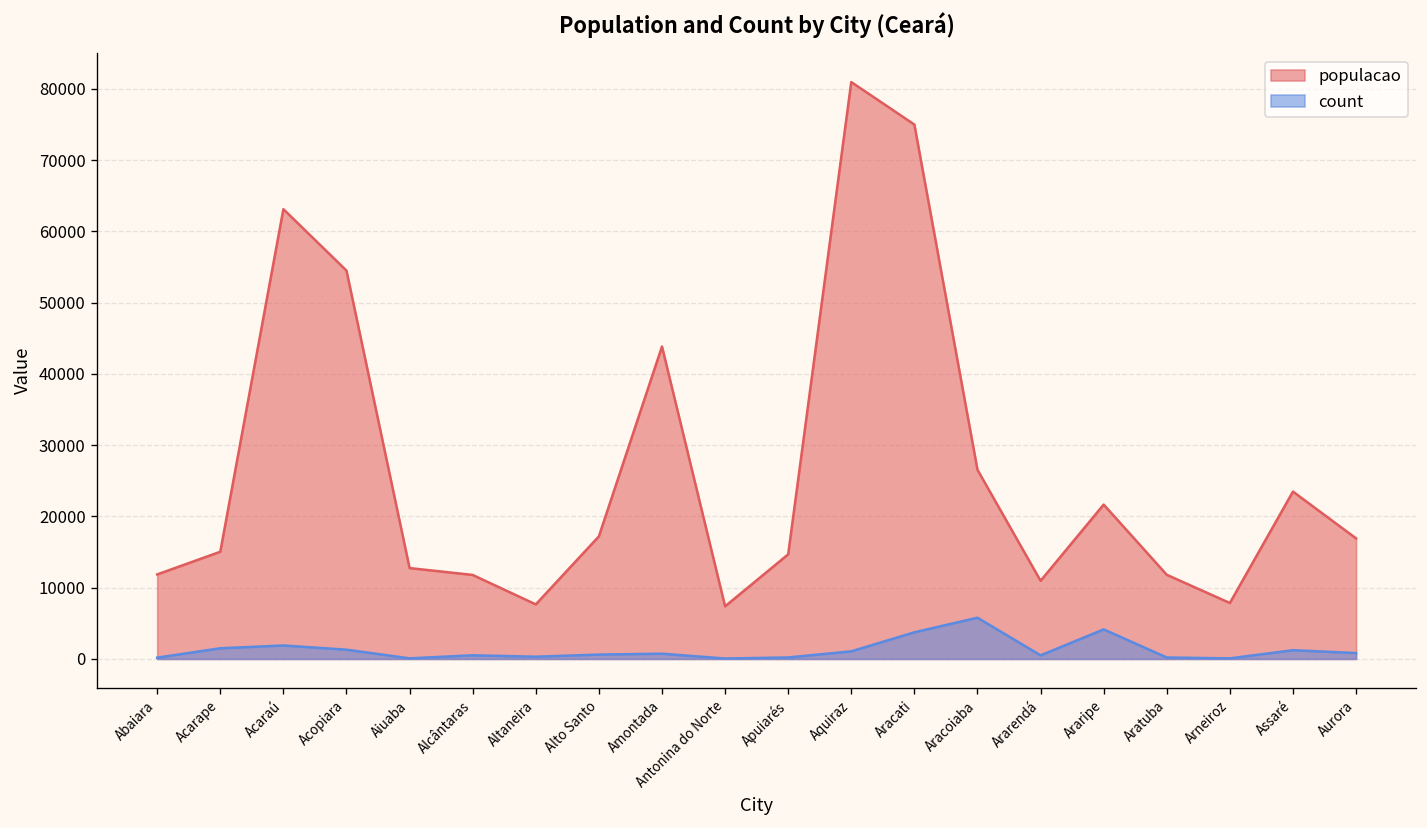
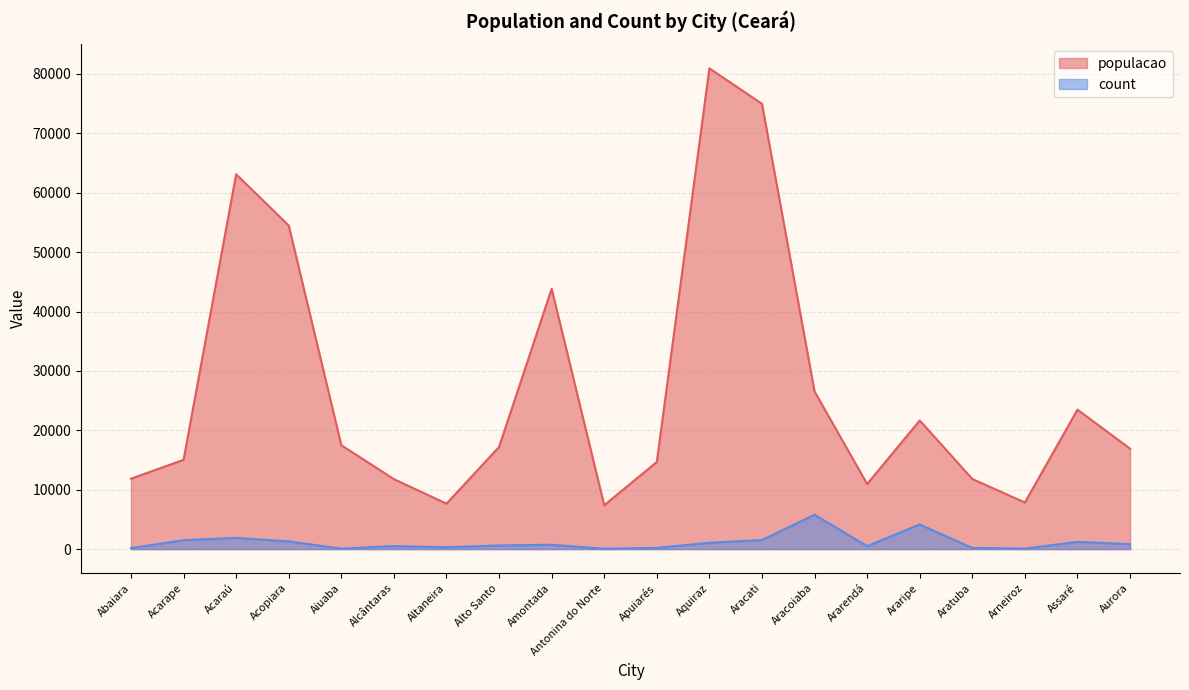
  {
    "populacao": {
      "Abaiara": 12000,
      "Acarape": 15000,
      "Acaraú": 63000,
      "Acopiara": 54000,
-     "Aiuaba": 13000,
+     "Aiuaba": 17000,
      "Alcântaras": 12000,
      "Altaneira": 8000,
      "Alto Santo": 17000,
      "Amontada": 44000,
      "Antonina do Norte": 7000,
      "Apuiarés": 15000,
      "Aquiraz": 81000,
      "Aracati": 75000,
      "Aracoiaba": 27000,
      "Ararendá": 11000,
      "Araripe": 22000,
      "Aratuba": 12000,
      "Arneiroz": 8000,
      "Assaré": 23000,
      "Aurora": 17000
    },
    "count": {
      "Abaiara": 0,
      "Acarape": 1000,
      "Acaraú": 2000,
      "Acopiara": 1000,
      "Aiuaba": 0,
      "Alcântaras": 1000,
      "Altaneira": 0,
      "Alto Santo": 1000,
      "Amontada": 1000,
      "Antonina do Norte": 0,
      "Apuiarés": 0,
      "Aquiraz": 1000,
-     "Aracati": 4000,
+     "Aracati": 2000,
      "Aracoiaba": 6000,
      "Ararendá": 1000,
      "Araripe": 4000,
      "Aratuba": 0,
      "Arneiroz": 0,
      "Assaré": 1000,
      "Aurora": 1000
    }
  }
